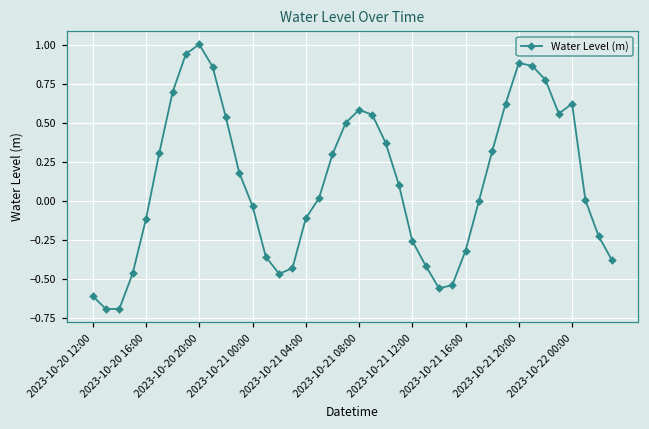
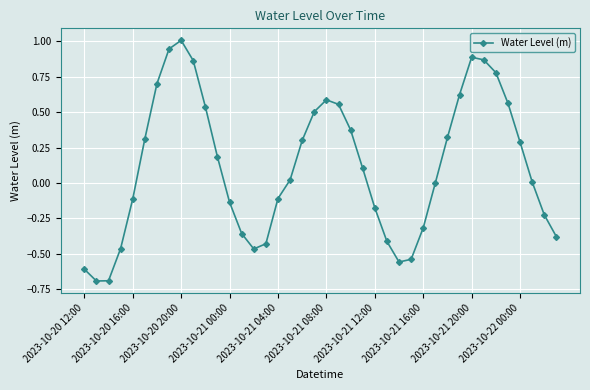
  {
    "2023-10-20 12:00": -0.61,
    "2023-10-20 16:00": -0.11,
    "2023-10-20 20:00": 1.01,
-   "2023-10-21 00:00": -0.03,
+   "2023-10-21 00:00": -0.14,
    "2023-10-21 04:00": -0.11,
    "2023-10-21 08:00": 0.59,
-   "2023-10-21 12:00": -0.25,
+   "2023-10-21 12:00": -0.18,
    "2023-10-21 16:00": -0.32,
    "2023-10-21 20:00": 0.89,
-   "2023-10-22 00:00": 0.63
+   "2023-10-22 00:00": 0.29
  }
